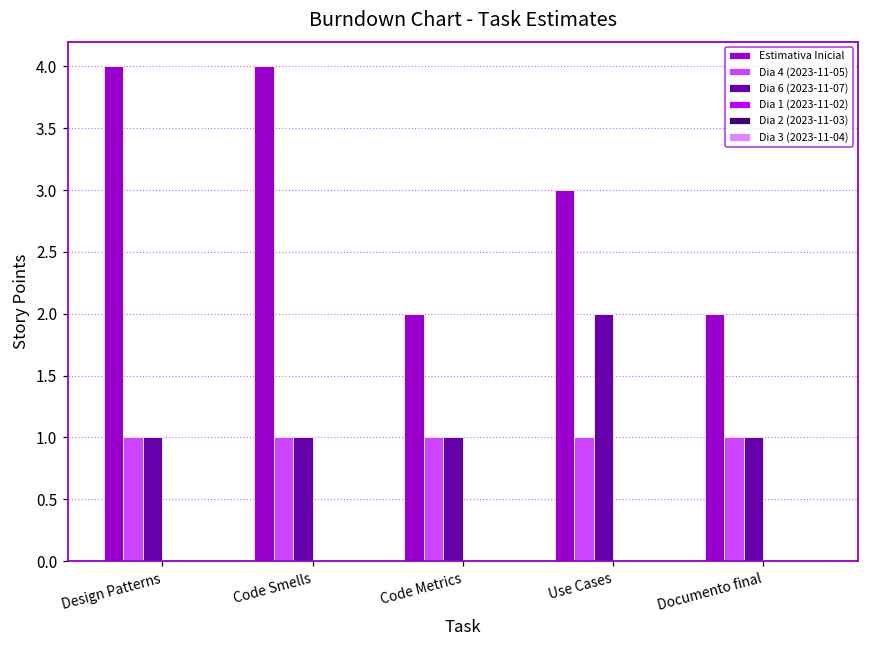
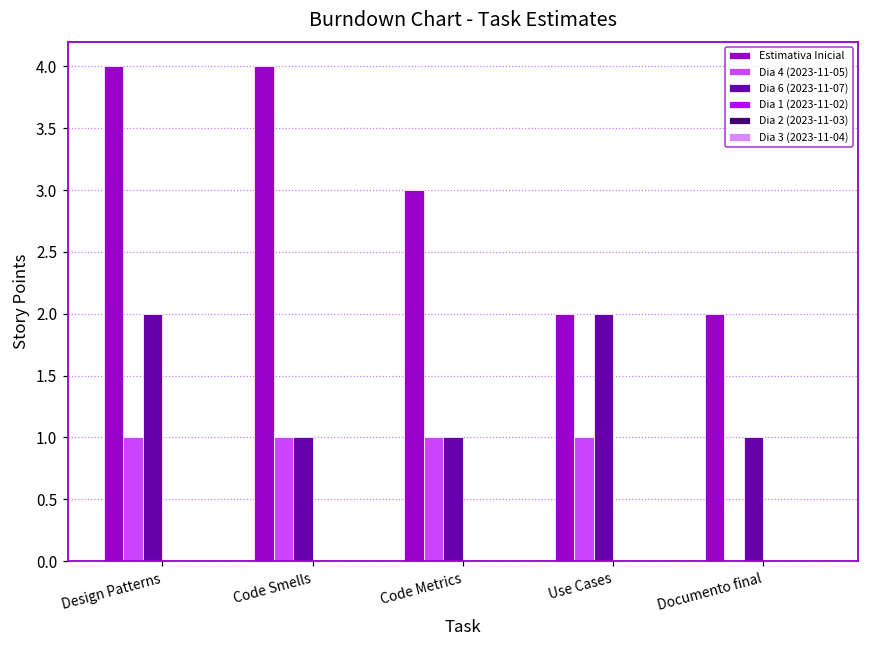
  {
    "Estimativa Inicial": {
      "Design Patterns": 4,
      "Code Smells": 4,
-     "Code Metrics": 2,
-     "Use Cases": 3,
+     "Code Metrics": 3,
+     "Use Cases": 2,
      "Documento final": 2
    },
    "Dia 4 (2023-11-05)": {
      "Design Patterns": 1,
      "Code Smells": 1,
      "Code Metrics": 1,
      "Use Cases": 1,
-     "Documento final": 1
+     "Documento final": 0
    },
    "Dia 6 (2023-11-07)": {
-     "Design Patterns": 1,
+     "Design Patterns": 2,
      "Code Smells": 1,
      "Code Metrics": 1,
      "Use Cases": 2,
      "Documento final": 1
    },
    "Dia 1 (2023-11-02)": {
      "Design Patterns": 0,
      "Code Smells": 0,
      "Code Metrics": 0,
      "Use Cases": 0,
      "Documento final": 0
    },
    "Dia 2 (2023-11-03)": {
      "Design Patterns": 0,
      "Code Smells": 0,
      "Code Metrics": 0,
      "Use Cases": 0,
      "Documento final": 0
    },
    "Dia 3 (2023-11-04)": {
      "Design Patterns": 0,
      "Code Smells": 0,
      "Code Metrics": 0,
      "Use Cases": 0,
      "Documento final": 0
    }
  }
